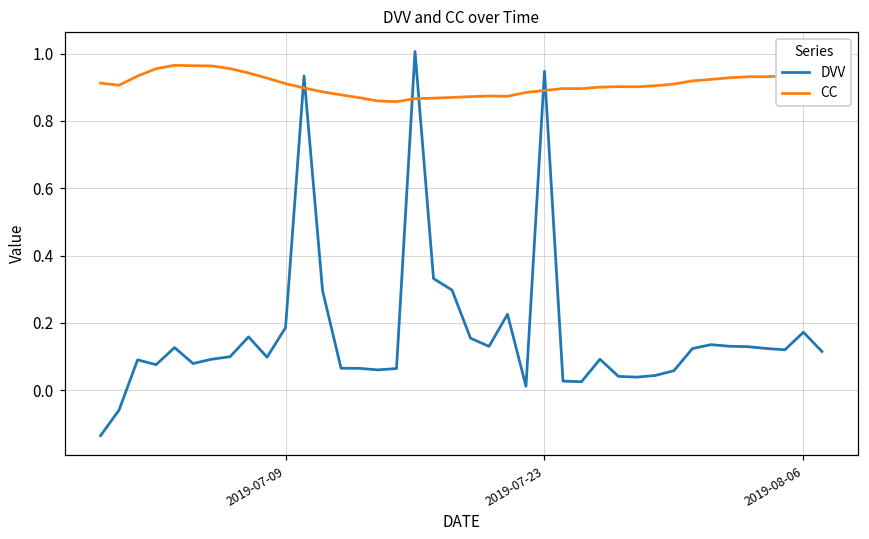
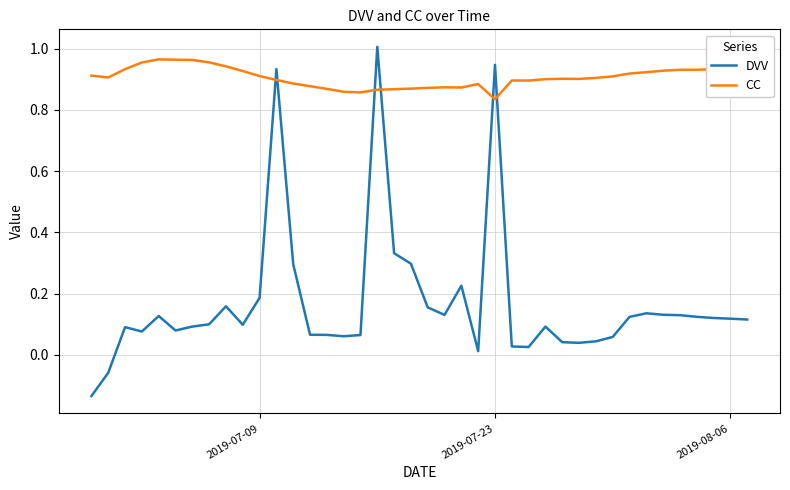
  {
    "DVV": {
      "2019-07-09": 0.19,
      "2019-07-23": 0.95,
-     "2019-08-06": 0.17
+     "2019-08-06": 0.12
    },
    "CC": {
      "2019-07-09": 0.91,
-     "2019-07-23": 0.89
+     "2019-07-23": 0.84
    }
  }
